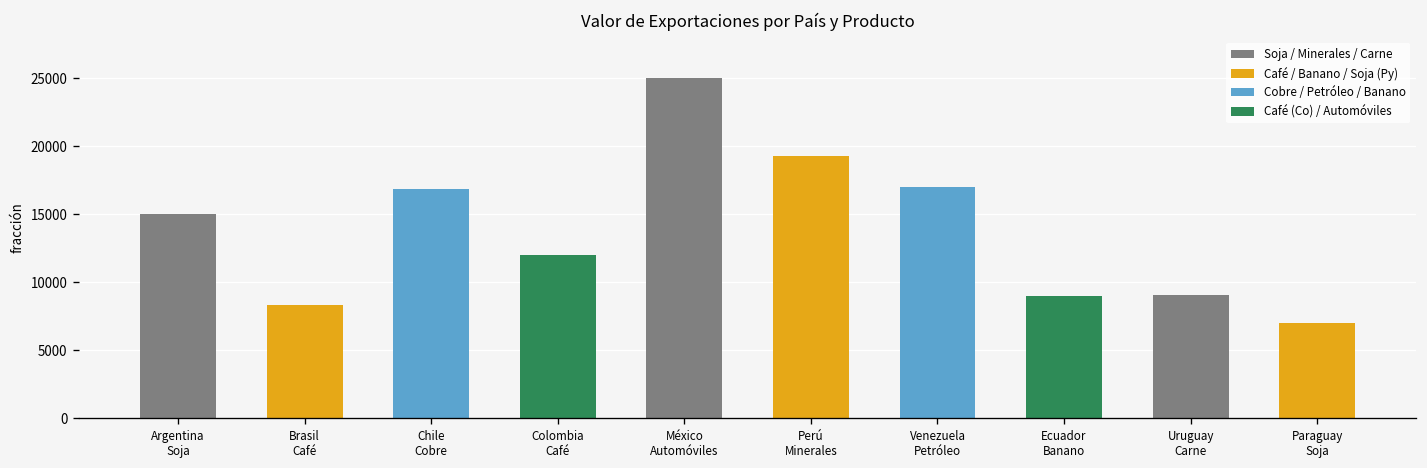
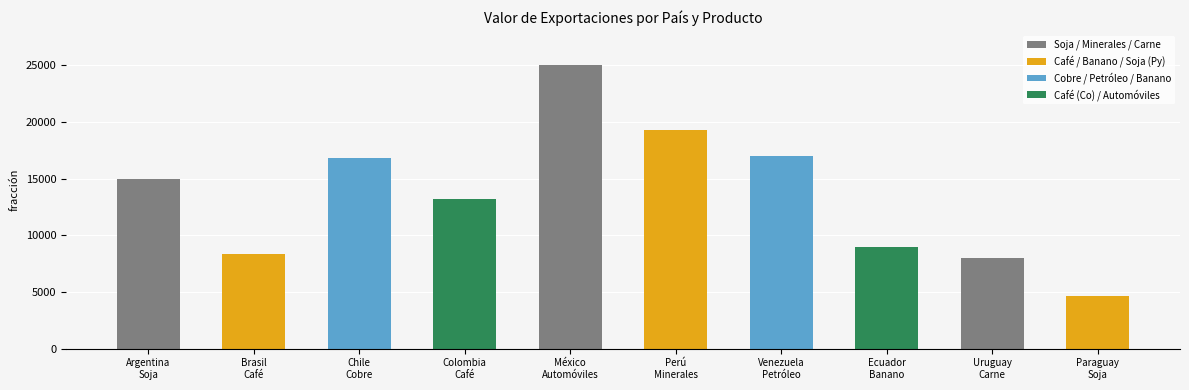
  {
    "Argentina Soja": 15000,
    "Brasil Café": 8300,
    "Chile Cobre": 16800,
-   "Colombia Café": 12000,
+   "Colombia Café": 13200,
    "México Automóviles": 25000,
    "Perú Minerales": 19300,
    "Venezuela Petróleo": 17000,
    "Ecuador Banano": 9000,
-   "Uruguay Carne": 9100,
-   "Paraguay Soja": 7000
+   "Uruguay Carne": 8000,
+   "Paraguay Soja": 4600
  }
